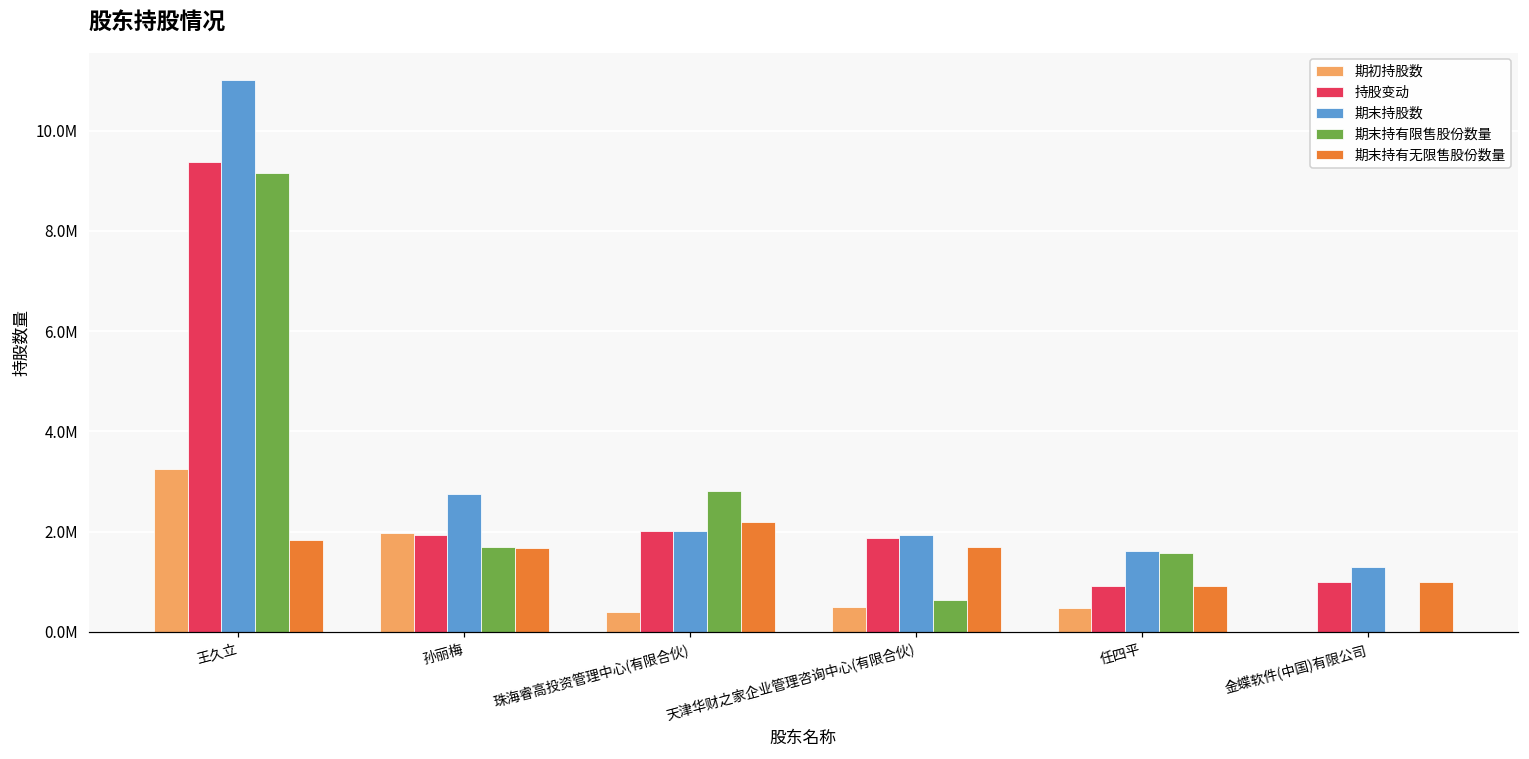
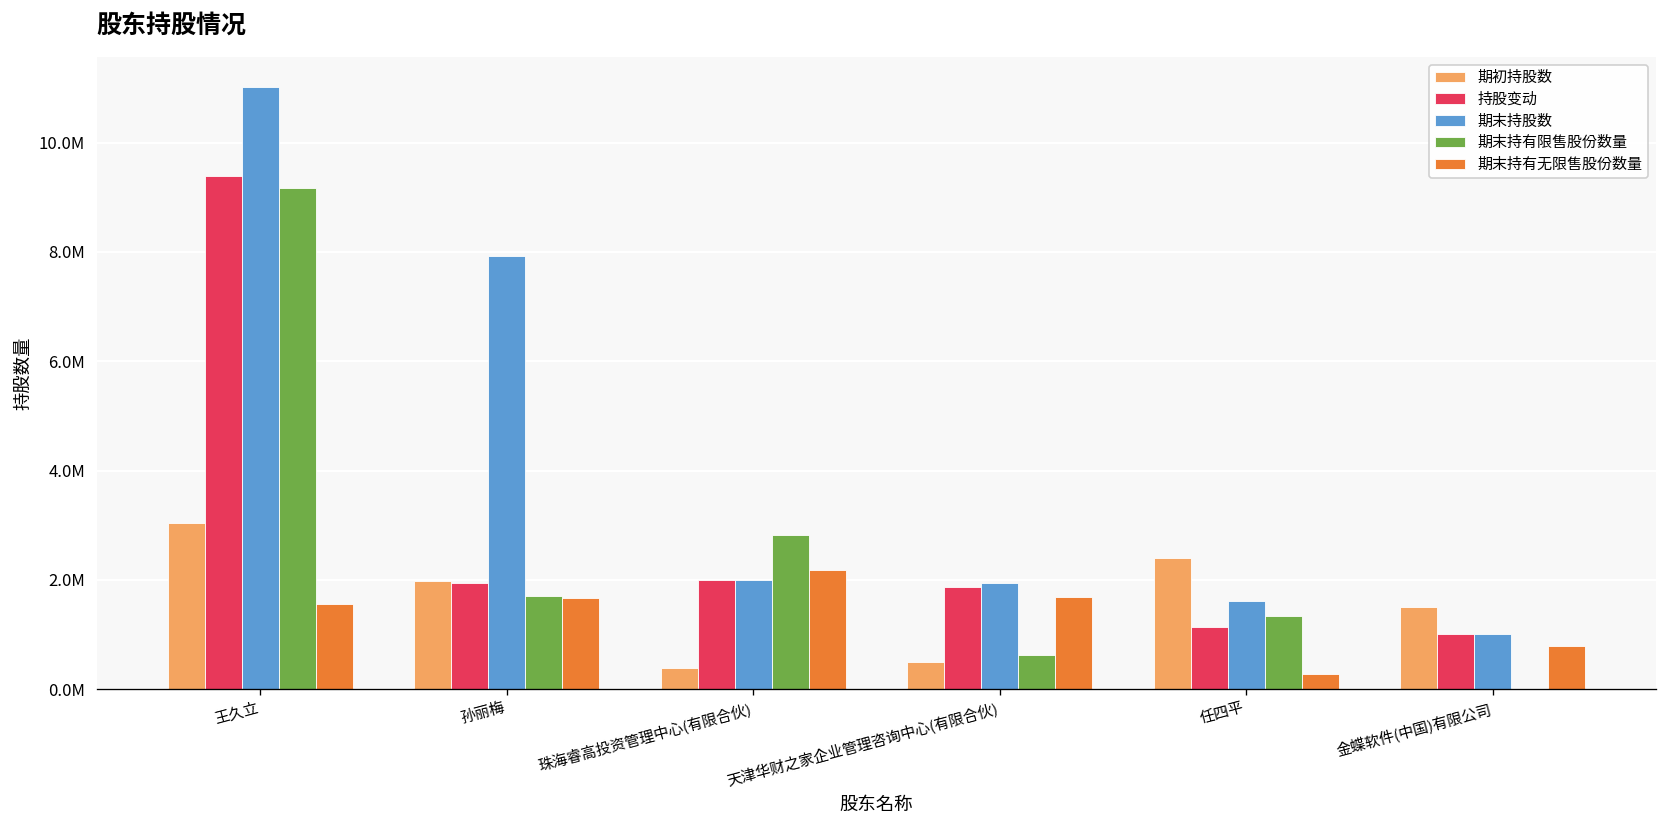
  {
    "期初持股数": {
-     "王久立": 3200000,
+     "王久立": 3000000,
      "孙丽梅": 2000000,
      "珠海睿高投资管理中心(有限合伙)": 400000,
      "天津华财之家企业管理咨询中心(有限合伙)": 500000,
-     "任四平": 500000,
-     "金蝶软件(中国)有限公司": 0
+     "任四平": 2400000,
+     "金蝶软件(中国)有限公司": 1500000
    },
    "持股变动": {
      "王久立": 9400000,
      "孙丽梅": 1900000,
      "珠海睿高投资管理中心(有限合伙)": 2000000,
      "天津华财之家企业管理咨询中心(有限合伙)": 1900000,
-     "任四平": 900000,
+     "任四平": 1100000,
      "金蝶软件(中国)有限公司": 1000000
    },
    "期末持股数": {
      "王久立": 11000000,
-     "孙丽梅": 2800000,
+     "孙丽梅": 7900000,
      "珠海睿高投资管理中心(有限合伙)": 2000000,
      "天津华财之家企业管理咨询中心(有限合伙)": 1900000,
      "任四平": 1600000,
-     "金蝶软件(中国)有限公司": 1300000
+     "金蝶软件(中国)有限公司": 1000000
    },
    "期末持有限售股份数量": {
      "王久立": 9200000,
      "孙丽梅": 1700000,
      "珠海睿高投资管理中心(有限合伙)": 2800000,
      "天津华财之家企业管理咨询中心(有限合伙)": 600000,
-     "任四平": 1600000,
+     "任四平": 1300000,
      "金蝶软件(中国)有限公司": 0
    },
    "期末持有无限售股份数量": {
-     "王久立": 1800000,
+     "王久立": 1600000,
      "孙丽梅": 1700000,
      "珠海睿高投资管理中心(有限合伙)": 2200000,
      "天津华财之家企业管理咨询中心(有限合伙)": 1700000,
-     "任四平": 900000,
-     "金蝶软件(中国)有限公司": 1000000
+     "任四平": 300000,
+     "金蝶软件(中国)有限公司": 800000
    }
  }
